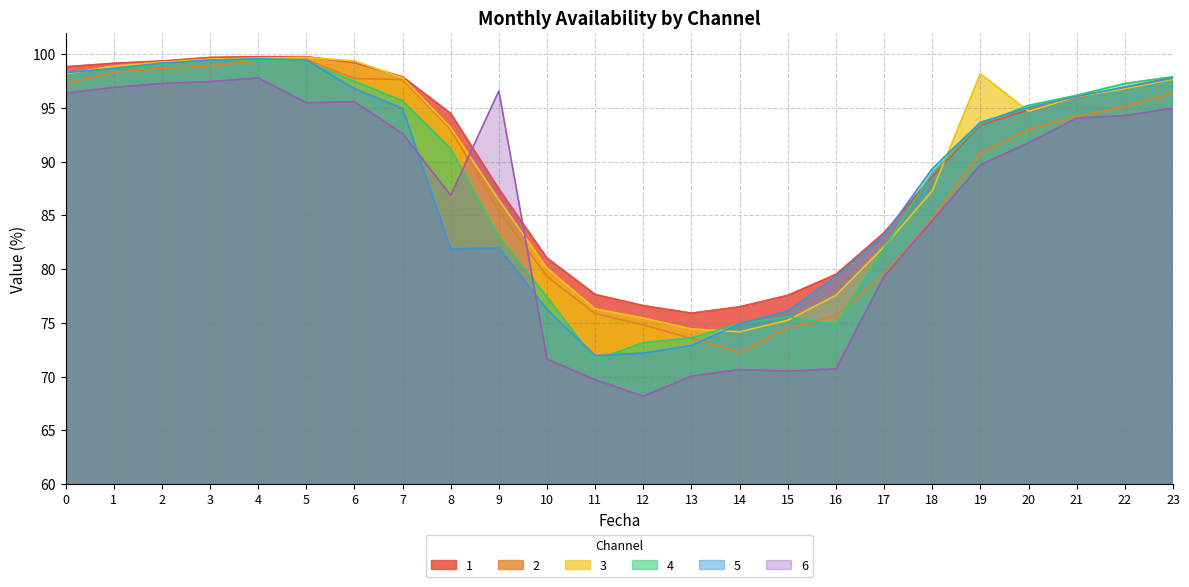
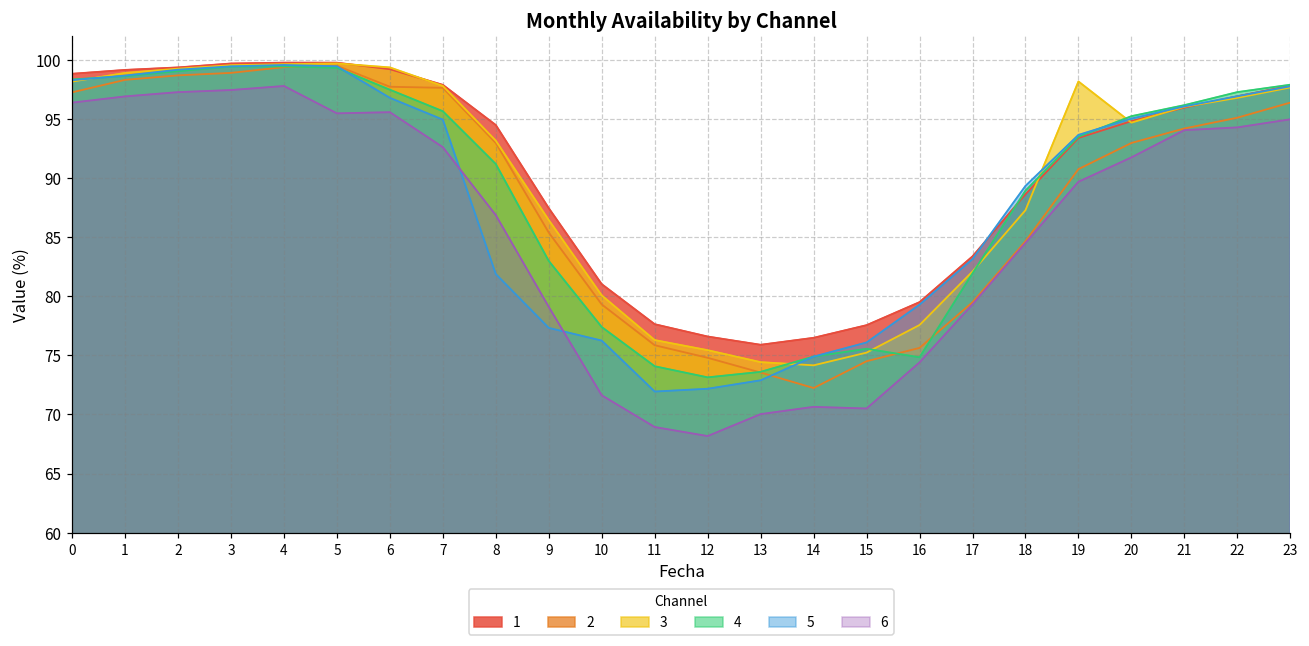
  {
    "3": {
      "9": 86.4,
      "10": 80.1,
      "11": 76.3,
      "12": 75.4,
      "13": 74.4,
      "14": 74.2,
      "15": 75.2,
      "16": 77.6,
      "18": 87.3,
      "19": 98.2
    },
    "4": {
      "6": 97.5,
      "7": 95.7,
      "8": 91.2,
      "9": 83.0,
      "10": 77.4,
-     "11": 71.6,
+     "11": 74.1,
      "12": 73.1,
      "15": 75.6,
      "16": 74.8,
      "18": 88.9,
      "22": 97.3
    },
    "5": {
      "6": 96.8,
      "7": 94.9,
      "8": 81.9,
-     "9": 82.0,
+     "9": 77.3,
      "10": 76.3,
      "11": 71.9,
      "12": 72.2,
      "13": 72.9,
      "15": 76.1,
      "18": 89.3
    },
    "6": {
      "0": 96.4,
      "1": 96.9,
      "2": 97.3,
      "3": 97.4,
      "4": 97.8,
      "5": 95.5,
      "6": 95.6,
      "7": 92.6,
      "8": 86.9,
-     "9": 96.6,
+     "9": 79.1,
      "10": 71.6,
-     "11": 69.7,
+     "11": 68.9,
      "12": 68.2,
      "13": 70.0,
      "14": 70.6,
      "15": 70.5,
-     "16": 70.7,
+     "16": 74.4,
      "19": 89.7,
      "20": 91.8,
      "22": 94.3,
      "23": 95.0
    }
  }
